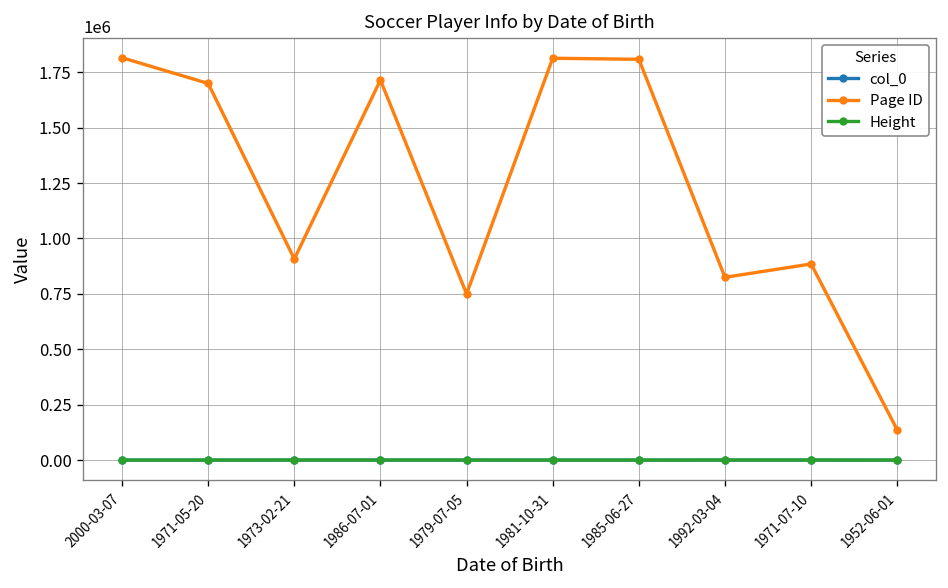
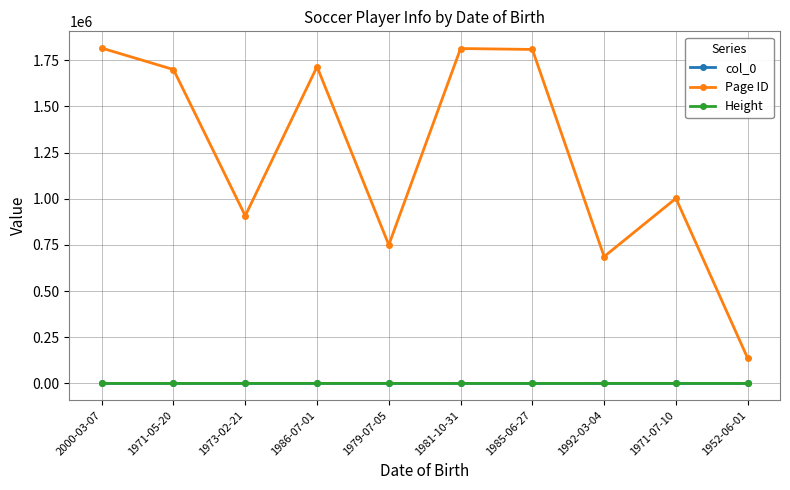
  {
    "Height": {
      "2000-03-07": 0,
      "1971-05-20": 0,
      "1973-02-21": 0,
      "1986-07-01": 0,
      "1979-07-05": 0,
      "1981-10-31": 0,
      "1985-06-27": 0,
      "1992-03-04": 0,
      "1971-07-10": 0,
      "1952-06-01": 0
    },
    "Page ID": {
      "2000-03-07": 1820000,
      "1971-05-20": 1700000,
      "1973-02-21": 910000,
      "1986-07-01": 1710000,
      "1979-07-05": 750000,
      "1981-10-31": 1810000,
      "1985-06-27": 1810000,
-     "1992-03-04": 820000,
-     "1971-07-10": 890000,
+     "1992-03-04": 690000,
+     "1971-07-10": 1000000,
      "1952-06-01": 140000
    }
  }
